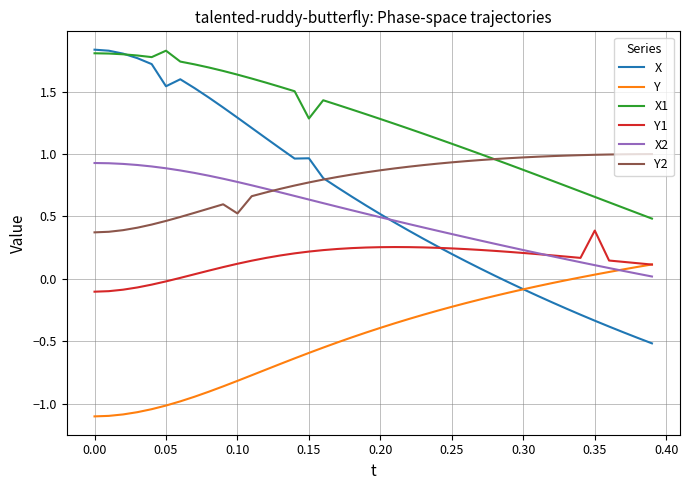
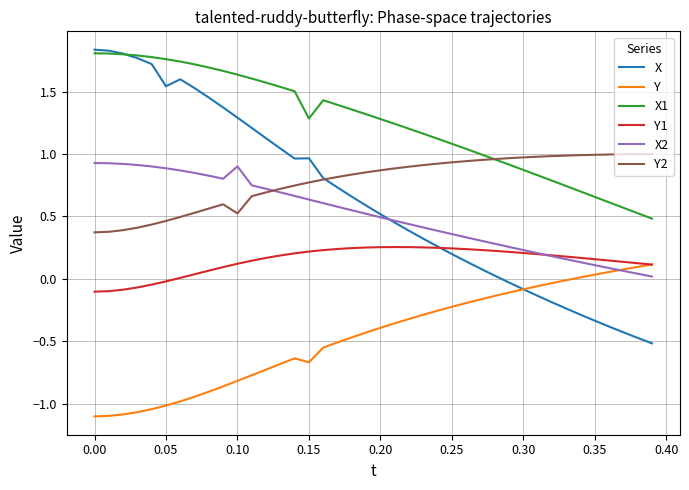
  {
    "X": {
      "0.00": 1.84,
      "0.05": 1.54,
      "0.10": 1.29,
      "0.15": 0.97,
      "0.20": 0.52,
      "0.25": 0.20,
      "0.35": -0.34
    },
    "Y": {
      "0.00": -1.10,
      "0.05": -1.02,
      "0.10": -0.82,
-     "0.15": -0.59,
+     "0.15": -0.67,
      "0.20": -0.39,
      "0.25": -0.22,
      "0.35": 0.03
    },
    "X1": {
      "0.00": 1.81,
-     "0.05": 1.83,
+     "0.05": 1.76,
      "0.10": 1.64,
      "0.15": 1.28,
      "0.20": 1.28,
      "0.25": 1.08,
      "0.30": 0.87,
      "0.35": 0.66
    },
    "Y1": {
      "0.00": -0.10,
      "0.05": -0.02,
      "0.10": 0.12,
      "0.15": 0.22,
      "0.20": 0.25,
      "0.25": 0.24,
      "0.30": 0.21,
-     "0.35": 0.39
+     "0.35": 0.16
    },
    "X2": {
      "0.00": 0.93,
      "0.05": 0.89,
-     "0.10": 0.78,
+     "0.10": 0.90,
      "0.15": 0.64,
      "0.20": 0.49,
      "0.25": 0.36,
      "0.30": 0.23,
      "0.35": 0.11
    },
    "Y2": {
      "0.00": 0.37,
      "0.05": 0.46,
      "0.10": 0.52,
      "0.15": 0.77,
      "0.20": 0.87,
      "0.25": 0.93,
      "0.30": 0.97,
      "0.35": 0.99
    }
  }
